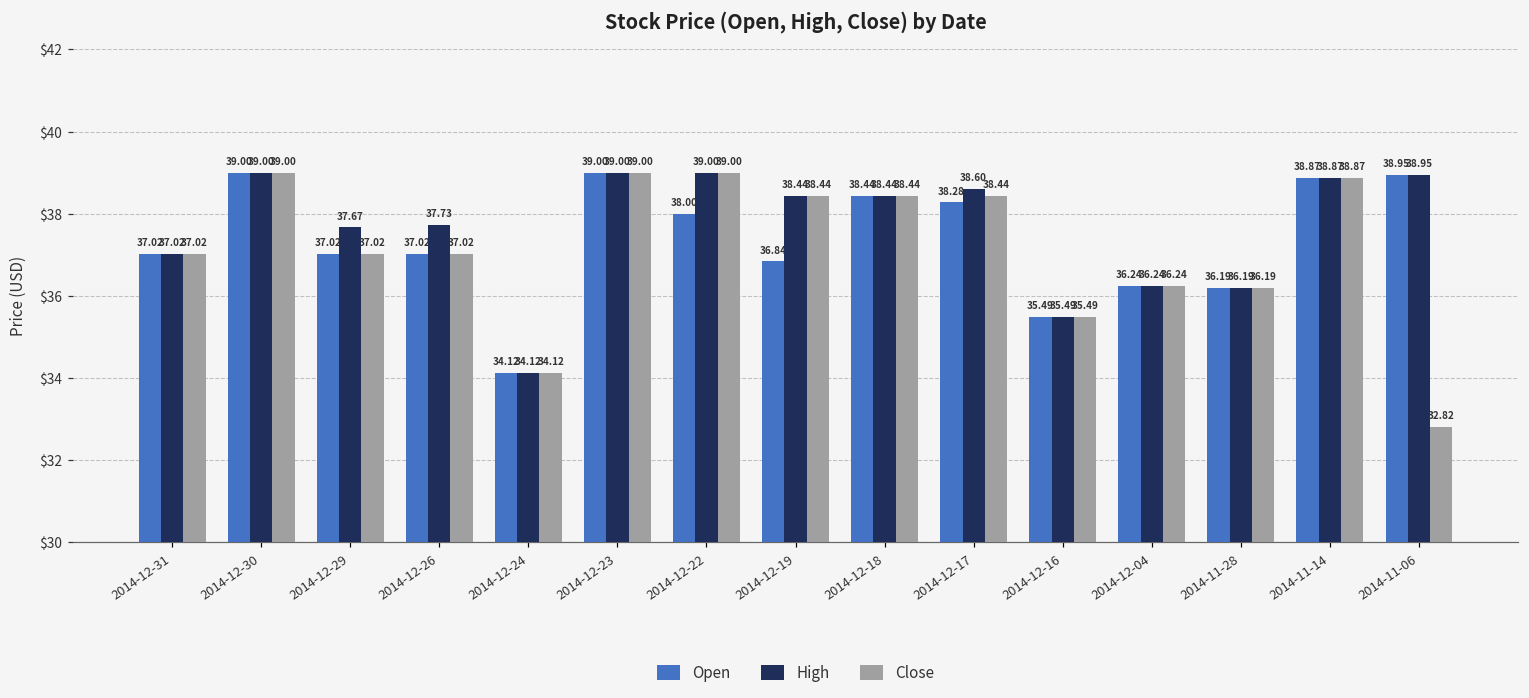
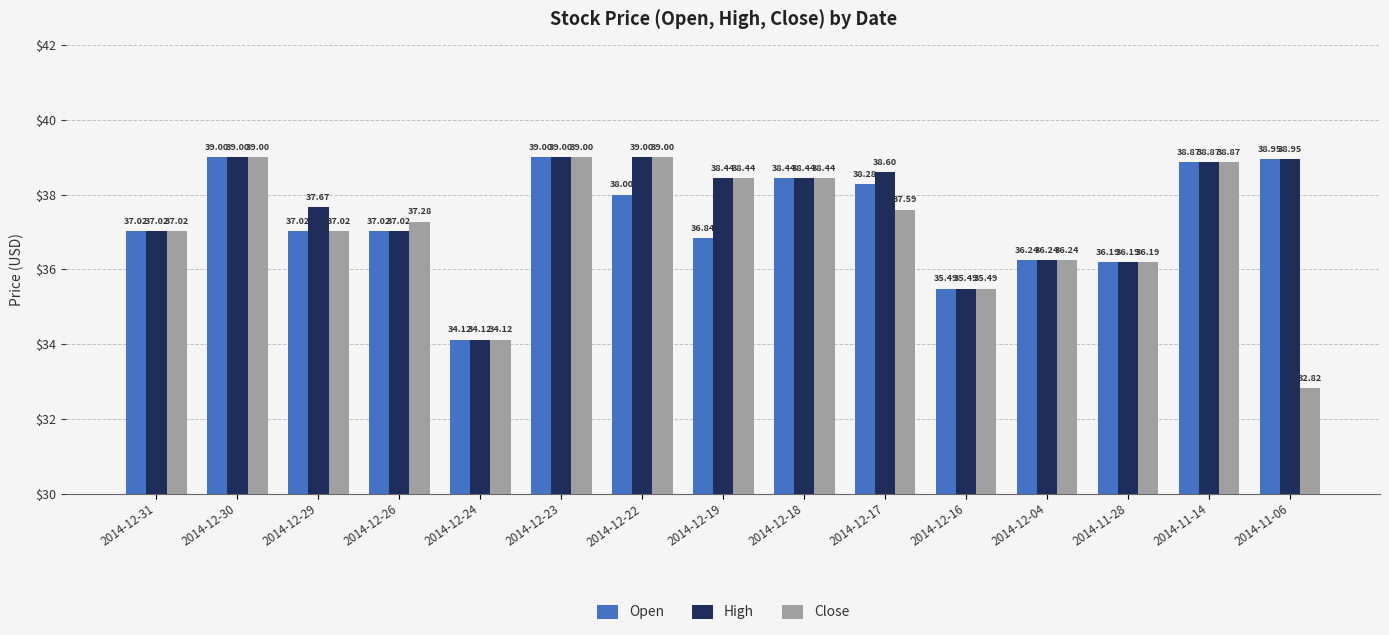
  {
    "Open": {
      "2014-12-29": 37.02,
      "2014-12-26": 37.02,
      "2014-12-22": 38.00,
      "2014-12-19": 36.84,
      "2014-12-17": 38.28
    },
    "High": {
      "2014-12-29": 37.67,
-     "2014-12-26": 37.73,
+     "2014-12-26": 37.02,
      "2014-12-17": 38.60
    },
    "Close": {
      "2014-12-29": 37.02,
-     "2014-12-26": 37.02,
-     "2014-12-17": 38.44,
+     "2014-12-26": 37.28,
+     "2014-12-17": 37.59,
      "2014-11-06": 32.82
    }
  }
